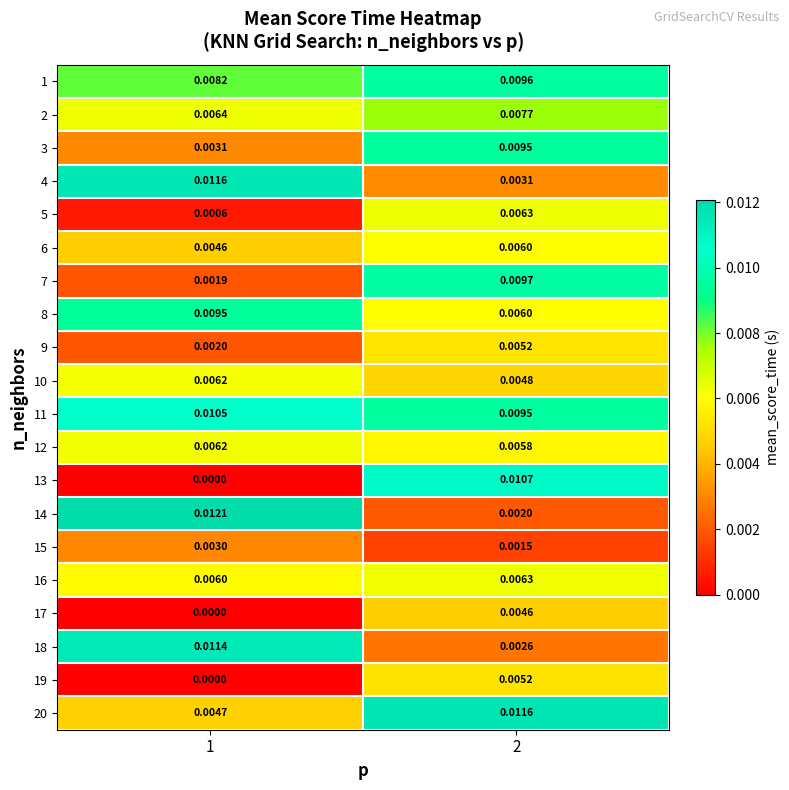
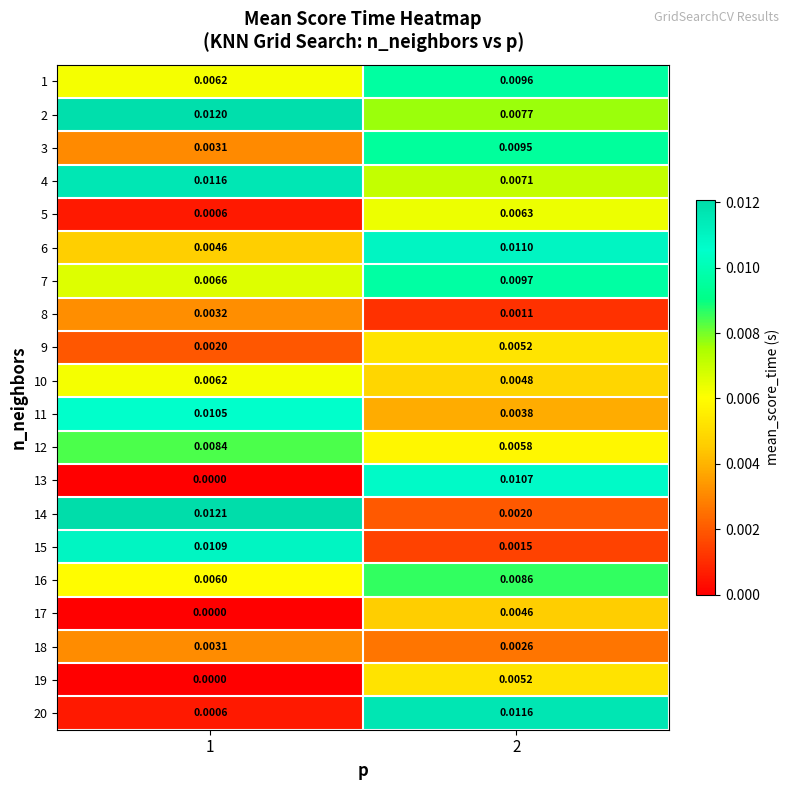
  {
    "1": {
-     "1": 0.0082,
+     "1": 0.0062,
      "2": 0.0096
    },
    "2": {
-     "1": 0.0064,
+     "1": 0.0120,
      "2": 0.0077
    },
    "3": {
      "1": 0.0031,
      "2": 0.0095
    },
    "4": {
      "1": 0.0116,
-     "2": 0.0031
+     "2": 0.0071
    },
    "5": {
      "1": 0.0006,
      "2": 0.0063
    },
    "6": {
      "1": 0.0046,
-     "2": 0.0060
+     "2": 0.0110
    },
    "7": {
-     "1": 0.0019,
+     "1": 0.0066,
      "2": 0.0097
    },
    "8": {
-     "1": 0.0095,
-     "2": 0.0060
+     "1": 0.0032,
+     "2": 0.0011
    },
    "9": {
      "1": 0.0020,
      "2": 0.0052
    },
    "10": {
      "1": 0.0062,
      "2": 0.0048
    },
    "11": {
      "1": 0.0105,
-     "2": 0.0095
+     "2": 0.0038
    },
    "12": {
-     "1": 0.0062,
+     "1": 0.0084,
      "2": 0.0058
    },
    "13": {
      "1": 0.0000,
      "2": 0.0107
    },
    "14": {
      "1": 0.0121,
      "2": 0.0020
    },
    "15": {
-     "1": 0.0030,
+     "1": 0.0109,
      "2": 0.0015
    },
    "16": {
      "1": 0.0060,
-     "2": 0.0063
+     "2": 0.0086
    },
    "17": {
      "1": 0.0000,
      "2": 0.0046
    },
    "18": {
-     "1": 0.0114,
+     "1": 0.0031,
      "2": 0.0026
    },
    "19": {
      "1": 0.0000,
      "2": 0.0052
    },
    "20": {
-     "1": 0.0047,
+     "1": 0.0006,
      "2": 0.0116
    }
  }
